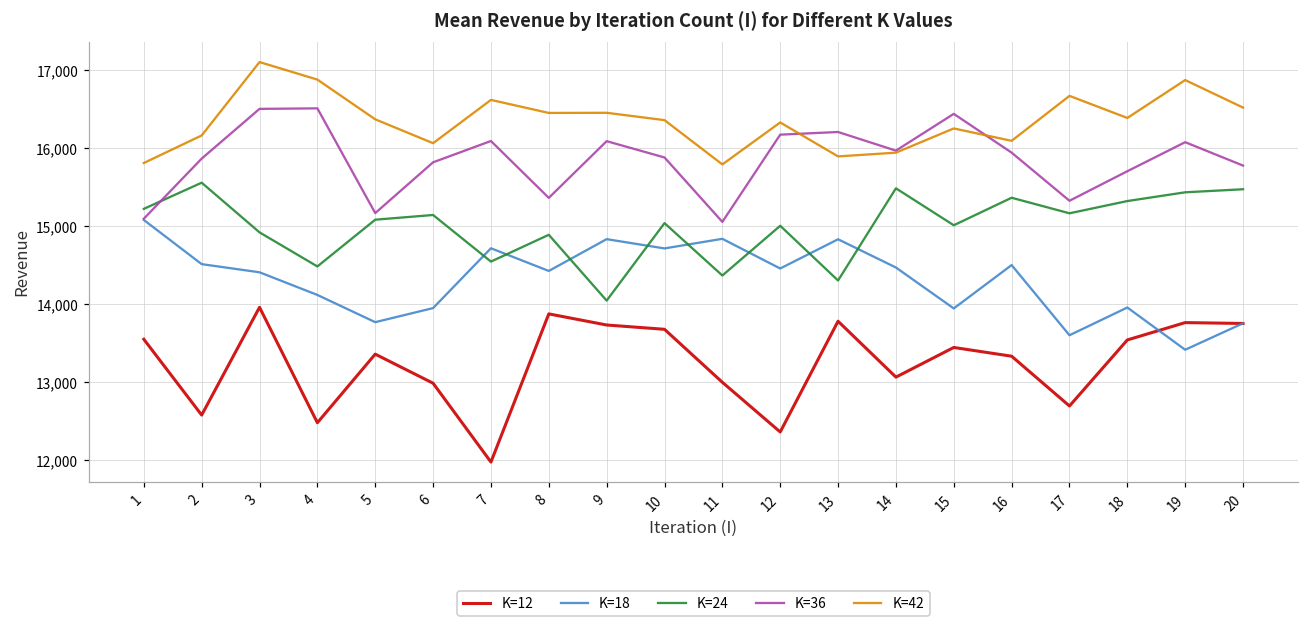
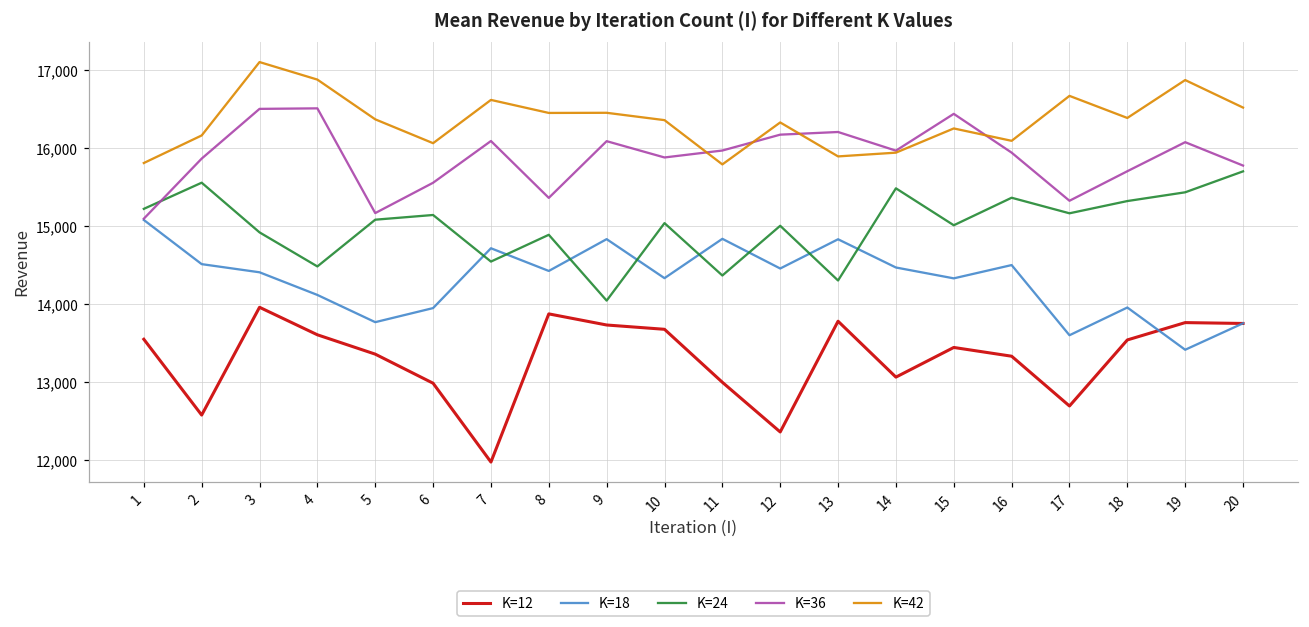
  {
    "K=12": {
      "1": "13,600",
      "2": "12,600",
      "3": "14,000",
-     "4": "12,500",
+     "4": "13,600",
      "5": "13,400",
      "6": "13,000",
      "7": "12,000",
      "8": "13,900",
      "9": "13,700",
      "10": "13,700",
      "11": "13,000",
      "12": "12,400",
      "13": "13,800",
      "14": "13,100",
      "15": "13,400",
      "16": "13,300",
      "17": "12,700",
      "18": "13,500",
      "19": "13,800"
    },
    "K=18": {
      "2": "14,500",
      "3": "14,400",
      "4": "14,100",
      "5": "13,800",
      "6": "14,000",
      "7": "14,700",
      "8": "14,400",
      "9": "14,800",
-     "10": "14,700",
+     "10": "14,300",
      "11": "14,800",
      "12": "14,500",
      "13": "14,800",
      "14": "14,500",
-     "15": "13,900",
+     "15": "14,300",
      "16": "14,500",
      "17": "13,600",
      "18": "14,000",
      "19": "13,400"
    },
    "K=24": {
      "1": "15,200",
      "2": "15,600",
      "3": "14,900",
      "4": "14,500",
      "5": "15,100",
      "6": "15,100",
      "7": "14,500",
      "8": "14,900",
      "9": "14,000",
      "10": "15,000",
      "11": "14,400",
      "12": "15,000",
      "13": "14,300",
      "14": "15,500",
      "15": "15,000",
      "16": "15,400",
      "17": "15,200",
      "18": "15,300",
      "19": "15,400",
-     "20": "15,500"
+     "20": "15,700"
    },
    "K=36": {
      "2": "15,900",
      "3": "16,500",
      "4": "16,500",
      "5": "15,200",
-     "6": "15,800",
+     "6": "15,600",
      "7": "16,100",
      "8": "15,400",
      "9": "16,100",
      "10": "15,900",
-     "11": "15,100",
+     "11": "16,000",
      "12": "16,200",
      "13": "16,200",
      "15": "16,400",
      "16": "15,900",
      "17": "15,300",
      "18": "15,700",
      "19": "16,100",
      "20": "15,800"
    },
    "K=42": {
      "1": "15,800",
      "2": "16,200",
      "3": "17,100",
      "4": "16,900",
      "5": "16,400",
      "6": "16,100",
      "7": "16,600",
      "8": "16,500",
      "9": "16,500",
      "10": "16,400",
      "11": "15,800",
      "12": "16,300",
      "13": "15,900",
      "15": "16,300",
      "16": "16,100",
      "17": "16,700",
      "18": "16,400",
      "19": "16,900",
      "20": "16,500"
    }
  }
